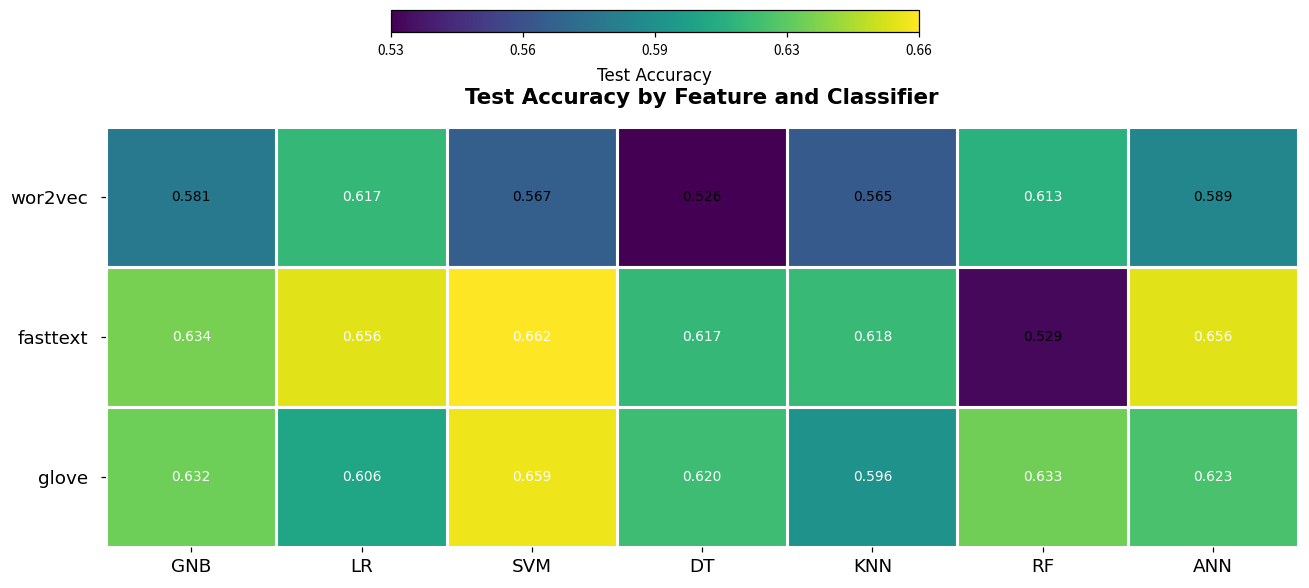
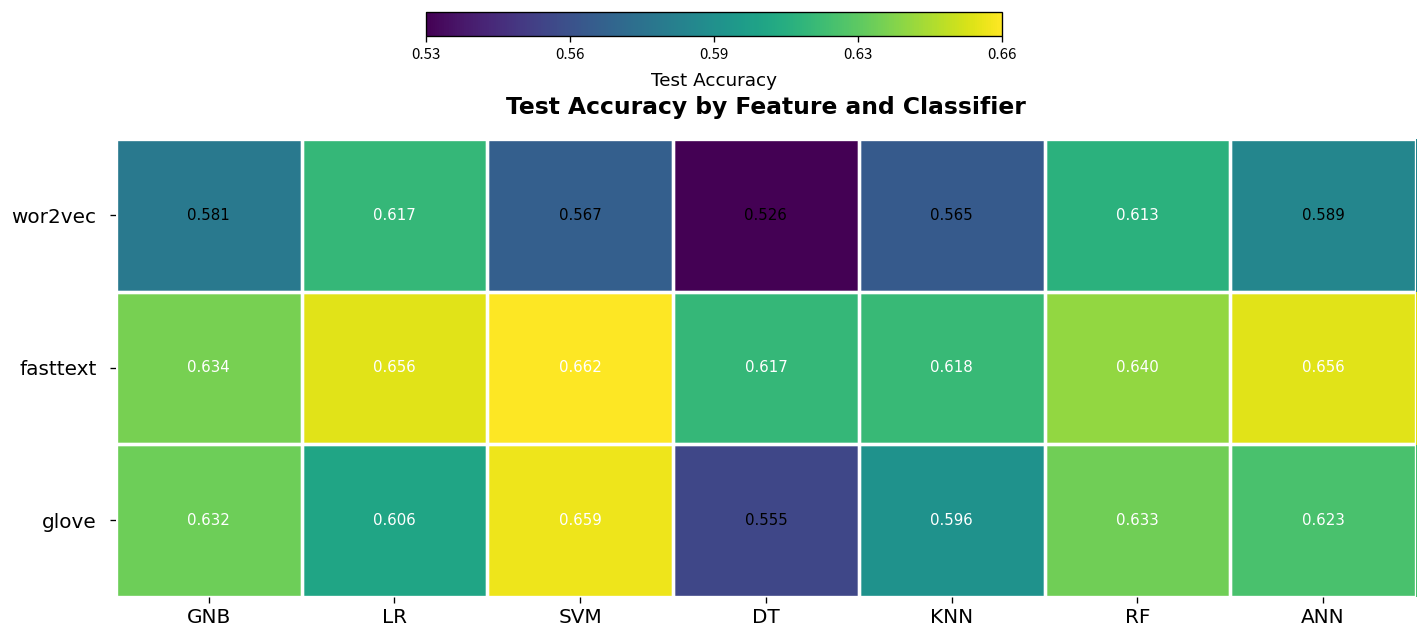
  {
    "wor2vec": {
      "GNB": 0.581,
      "LR": 0.617,
      "SVM": 0.567,
      "DT": 0.526,
      "KNN": 0.565,
      "RF": 0.613,
      "ANN": 0.589
    },
    "fasttext": {
      "GNB": 0.634,
      "LR": 0.656,
      "SVM": 0.662,
      "DT": 0.617,
      "KNN": 0.618,
-     "RF": 0.529,
+     "RF": 0.640,
      "ANN": 0.656
    },
    "glove": {
      "GNB": 0.632,
      "LR": 0.606,
      "SVM": 0.659,
-     "DT": 0.620,
+     "DT": 0.555,
      "KNN": 0.596,
      "RF": 0.633,
      "ANN": 0.623
    }
  }
